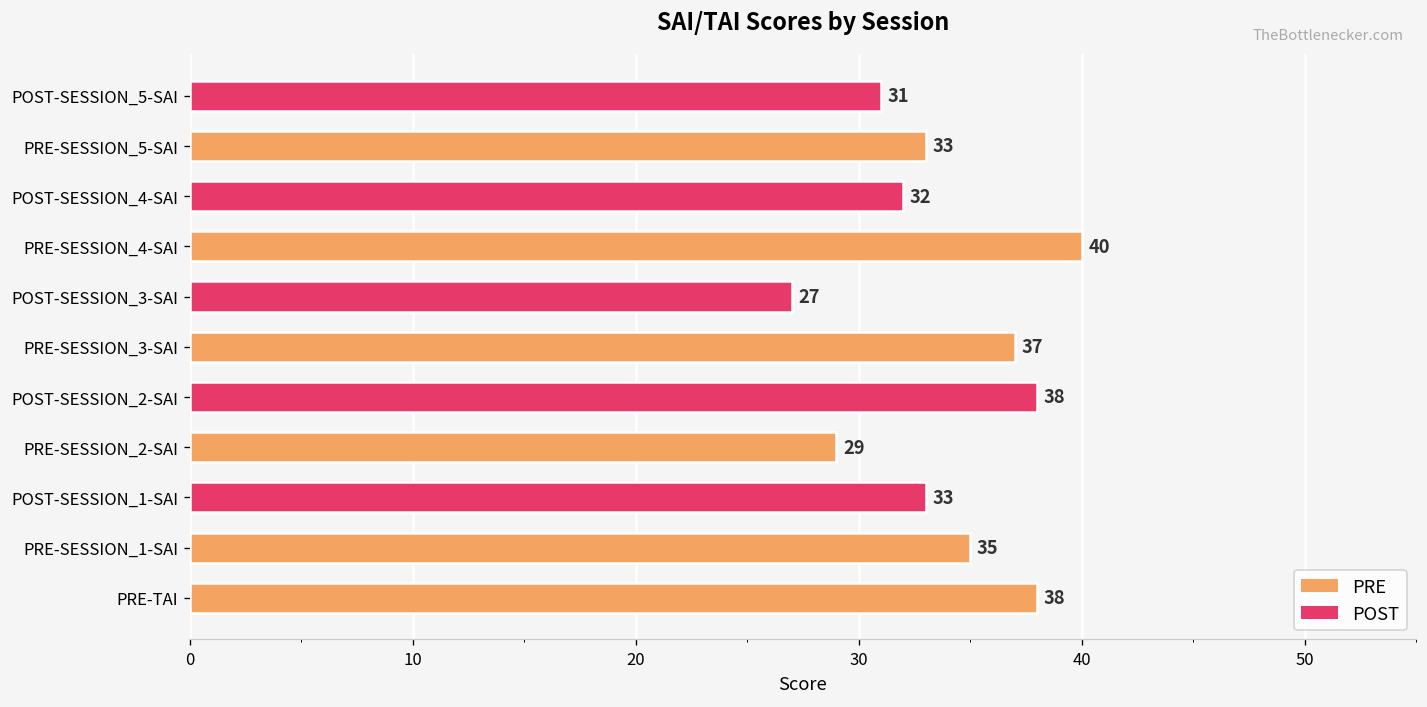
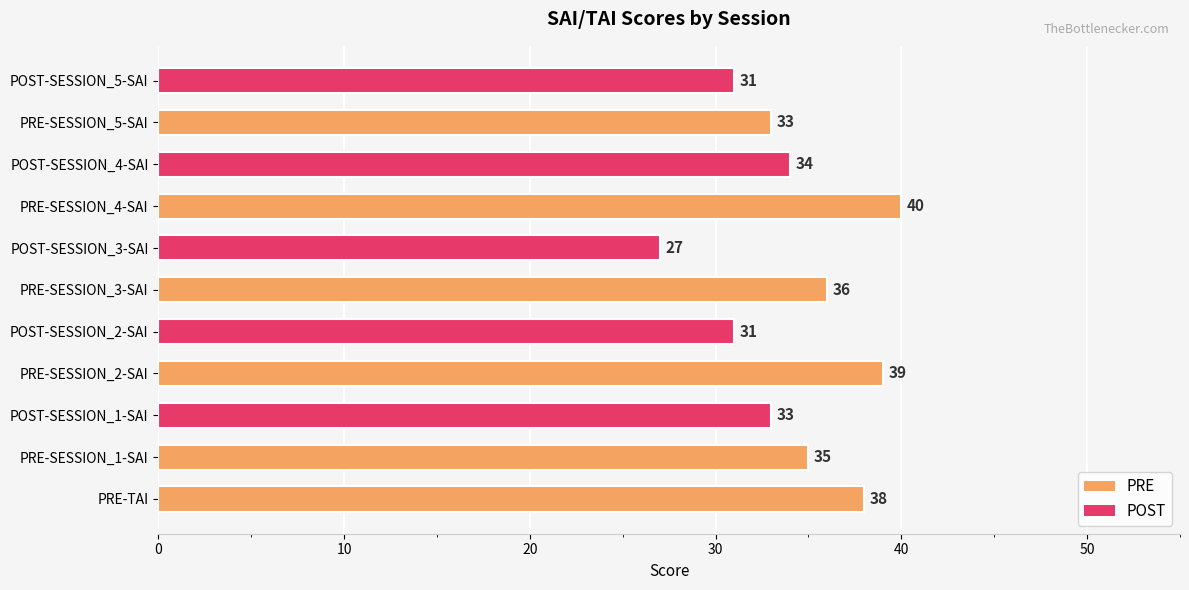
  {
    "POST-SESSION_5-SAI": 31,
    "PRE-SESSION_5-SAI": 33,
-   "POST-SESSION_4-SAI": 32,
+   "POST-SESSION_4-SAI": 34,
    "PRE-SESSION_4-SAI": 40,
    "POST-SESSION_3-SAI": 27,
-   "PRE-SESSION_3-SAI": 37,
-   "POST-SESSION_2-SAI": 38,
-   "PRE-SESSION_2-SAI": 29,
+   "PRE-SESSION_3-SAI": 36,
+   "POST-SESSION_2-SAI": 31,
+   "PRE-SESSION_2-SAI": 39,
    "POST-SESSION_1-SAI": 33,
    "PRE-SESSION_1-SAI": 35,
    "PRE-TAI": 38
  }
